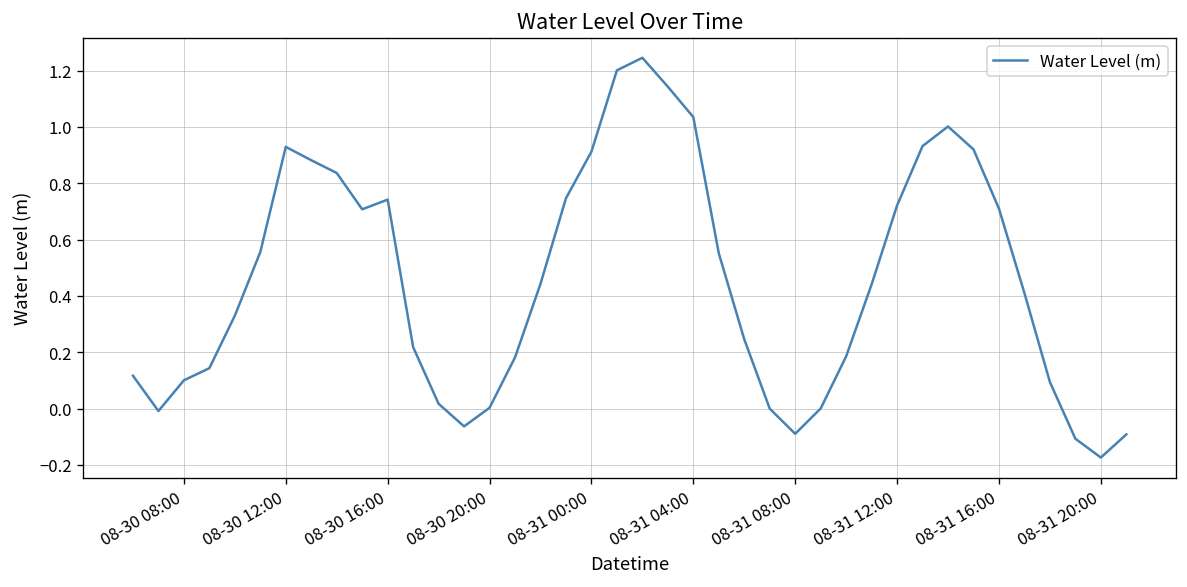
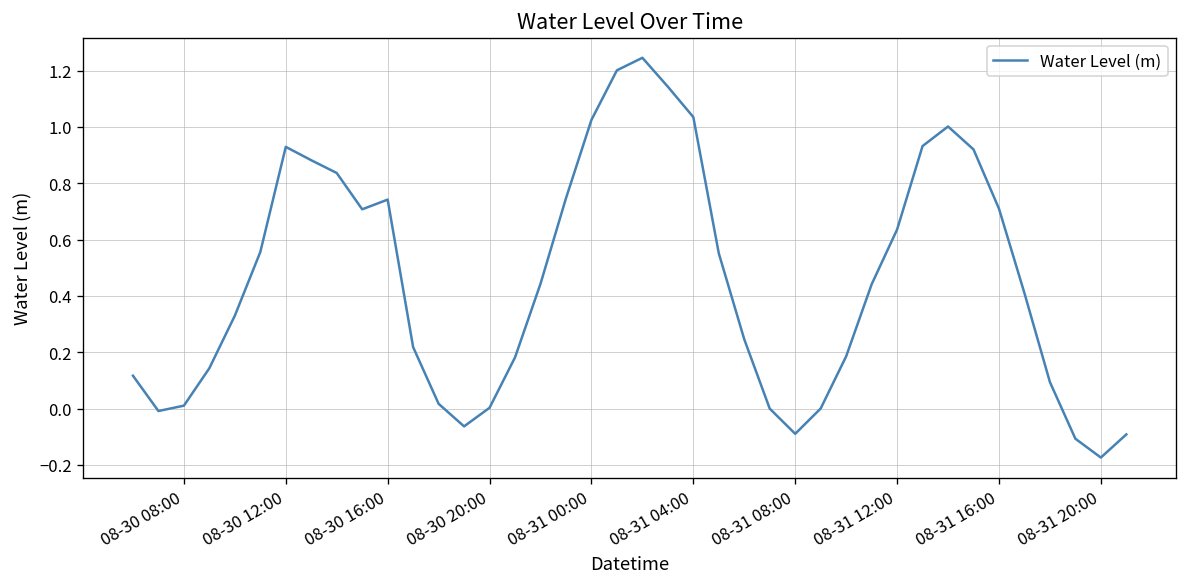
  {
-   "08-30 08:00": 0.10,
+   "08-30 08:00": 0.01,
    "08-30 12:00": 0.93,
    "08-30 16:00": 0.74,
    "08-30 20:00": 0.00,
-   "08-31 00:00": 0.91,
+   "08-31 00:00": 1.02,
    "08-31 04:00": 1.03,
    "08-31 08:00": -0.09,
-   "08-31 12:00": 0.72,
+   "08-31 12:00": 0.64,
    "08-31 16:00": 0.71,
    "08-31 20:00": -0.17
  }
